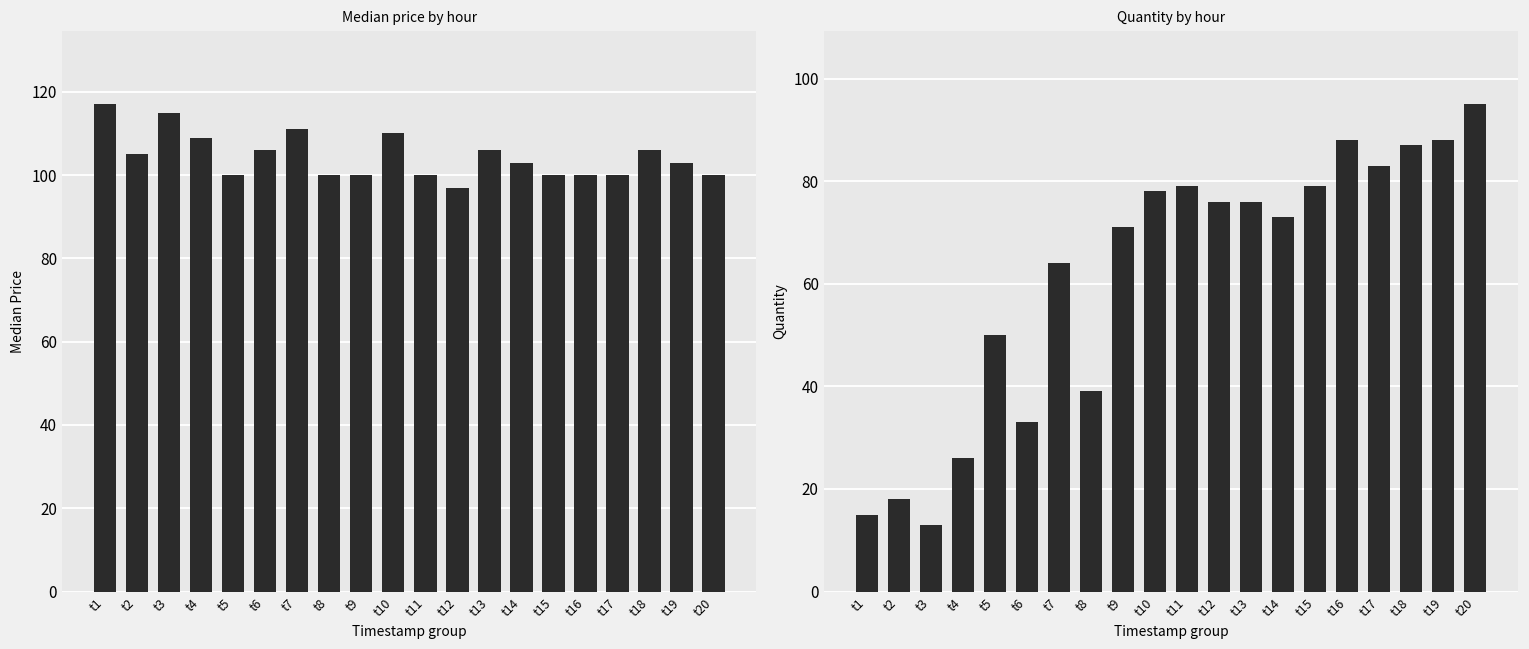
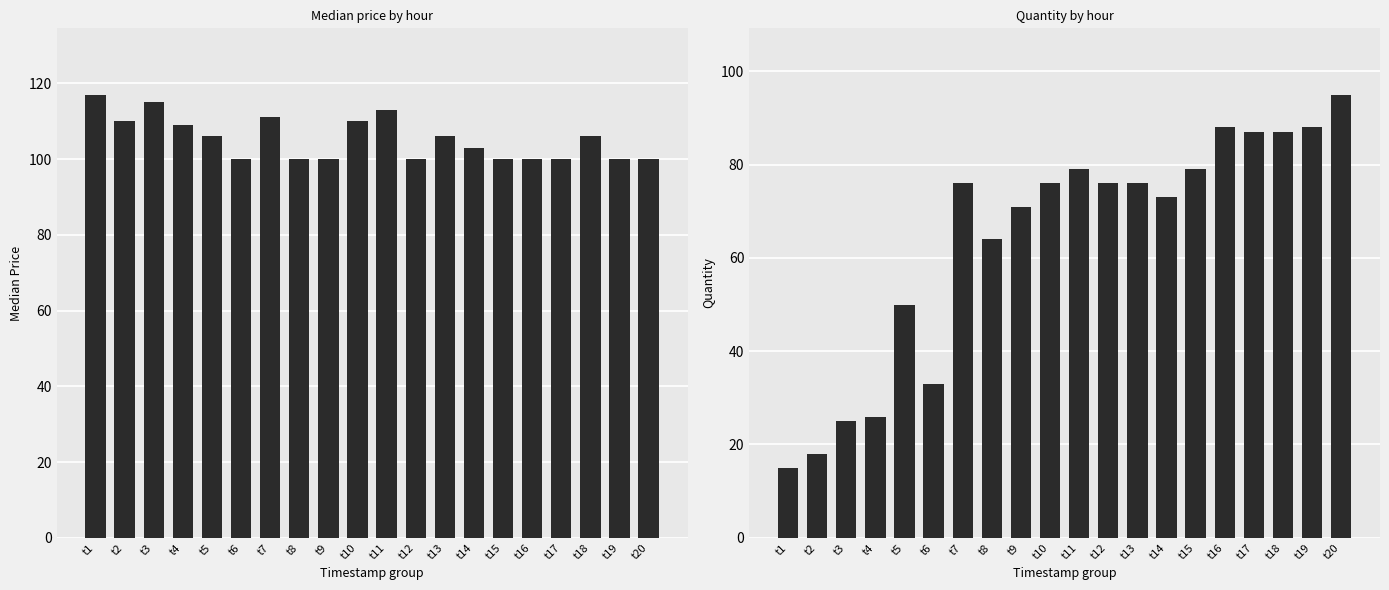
  {
    "Median price by hour": {
      "t1": 117,
-     "t2": 105,
+     "t2": 110,
      "t3": 115,
      "t4": 109,
-     "t5": 100,
-     "t6": 106,
+     "t5": 106,
+     "t6": 100,
      "t7": 111,
      "t8": 100,
      "t9": 100,
      "t10": 110,
-     "t11": 100,
-     "t12": 97,
+     "t11": 113,
+     "t12": 100,
      "t13": 106,
      "t14": 103,
      "t15": 100,
      "t16": 100,
      "t17": 100,
      "t18": 106,
-     "t19": 103,
+     "t19": 100,
      "t20": 100
    },
    "Quantity by hour": {
      "t1": 15,
      "t2": 18,
-     "t3": 13,
+     "t3": 25,
      "t4": 26,
      "t5": 50,
      "t6": 33,
-     "t7": 64,
-     "t8": 39,
+     "t7": 76,
+     "t8": 64,
      "t9": 71,
-     "t10": 78,
+     "t10": 76,
      "t11": 79,
      "t12": 76,
      "t13": 76,
      "t14": 73,
      "t15": 79,
      "t16": 88,
-     "t17": 83,
+     "t17": 87,
      "t18": 87,
      "t19": 88,
      "t20": 95
    }
  }
